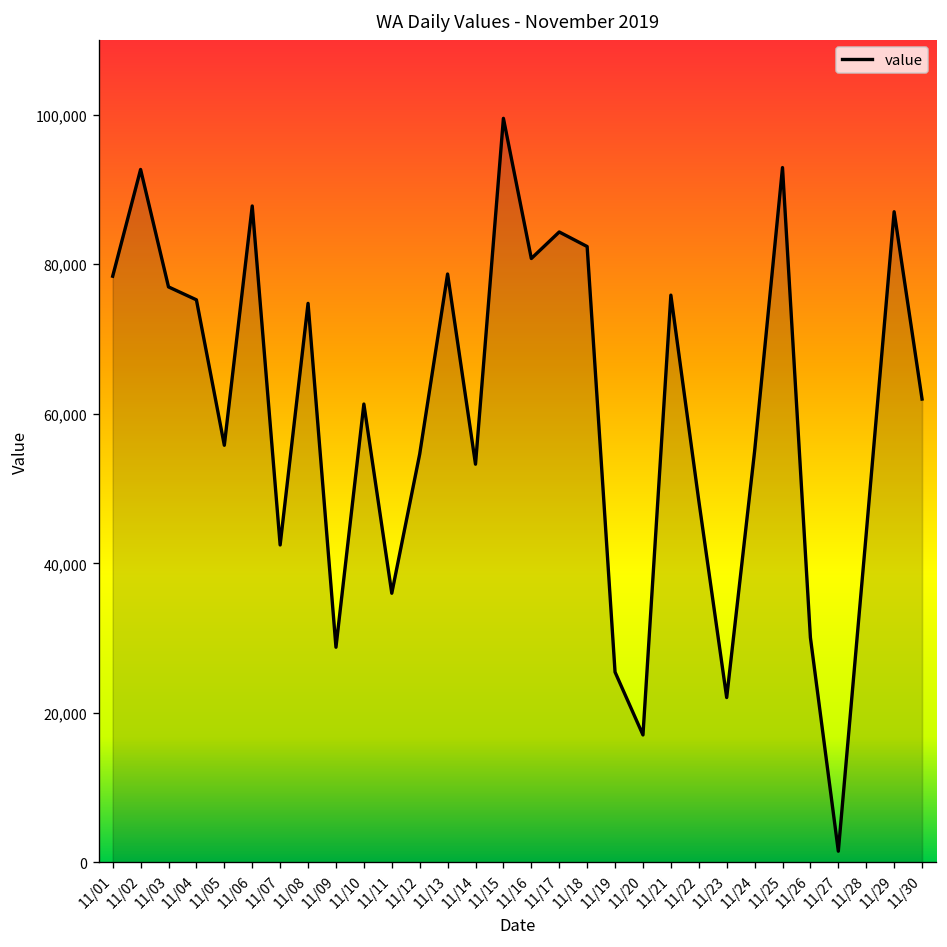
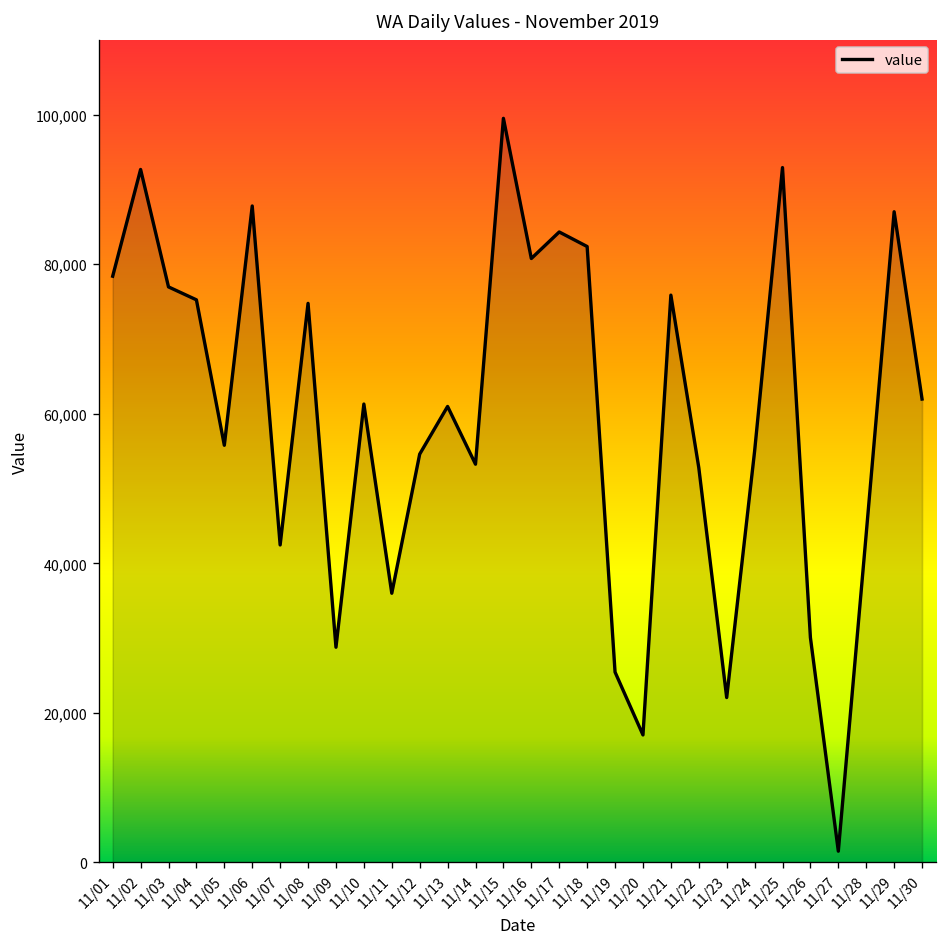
  {
    "11/01": "78,000",
    "11/02": "93,000",
    "11/03": "77,000",
    "11/04": "75,000",
    "11/05": "56,000",
    "11/06": "88,000",
    "11/07": "42,000",
    "11/08": "75,000",
    "11/09": "29,000",
    "11/10": "61,000",
    "11/11": "36,000",
    "11/12": "55,000",
-   "11/13": "79,000",
+   "11/13": "61,000",
    "11/14": "53,000",
    "11/15": "100,000",
    "11/16": "81,000",
    "11/17": "84,000",
    "11/18": "82,000",
    "11/19": "25,000",
    "11/20": "17,000",
    "11/21": "76,000",
-   "11/22": "48,000",
+   "11/22": "53,000",
    "11/23": "22,000",
    "11/24": "55,000",
    "11/25": "93,000",
    "11/26": "30,000",
    "11/27": "2,000",
    "11/28": "44,000",
    "11/29": "87,000",
    "11/30": "62,000"
  }
